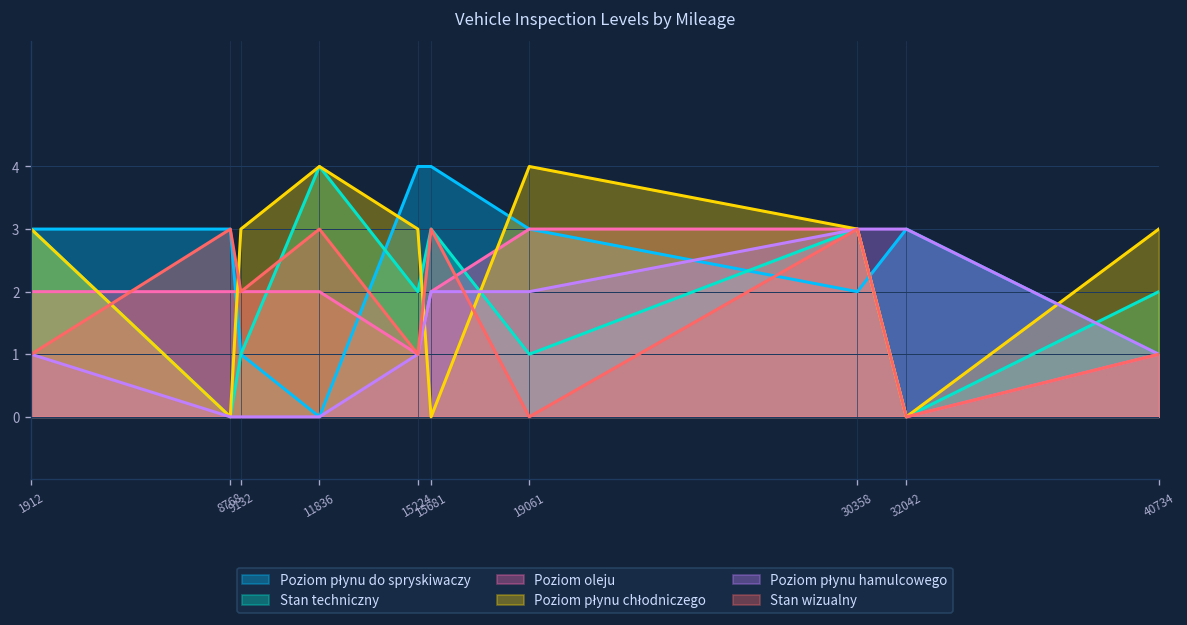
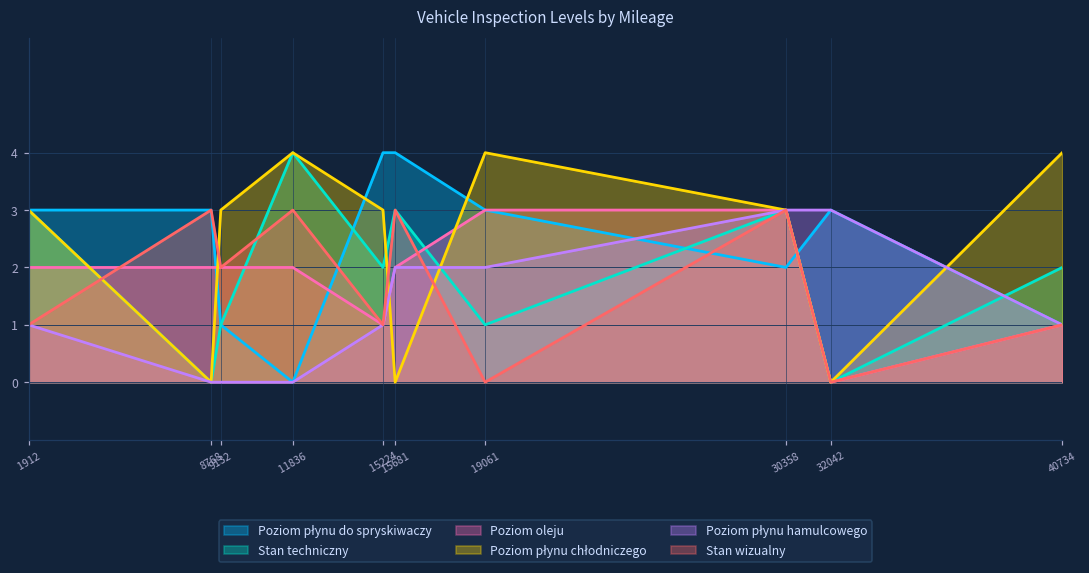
  {
    "Poziom płynu chłodniczego": {
      "9132": 3,
      "15224": 3,
      "15681": 0,
      "19061": 4,
-     "40734": 3
+     "40734": 4
    }
  }
